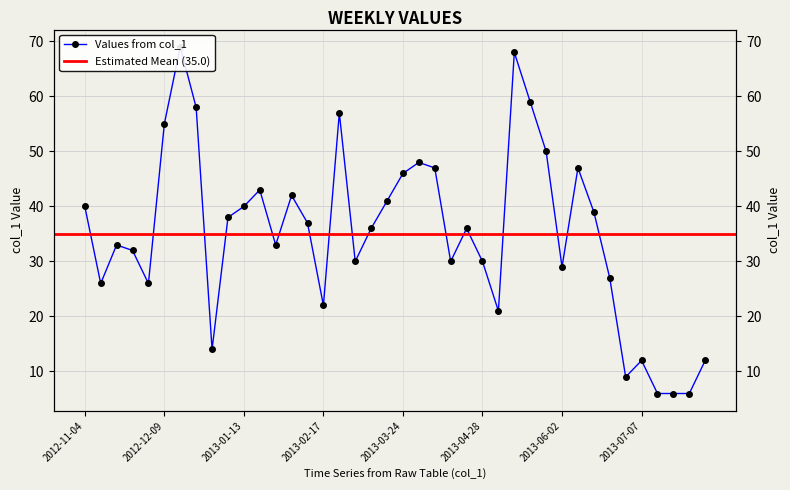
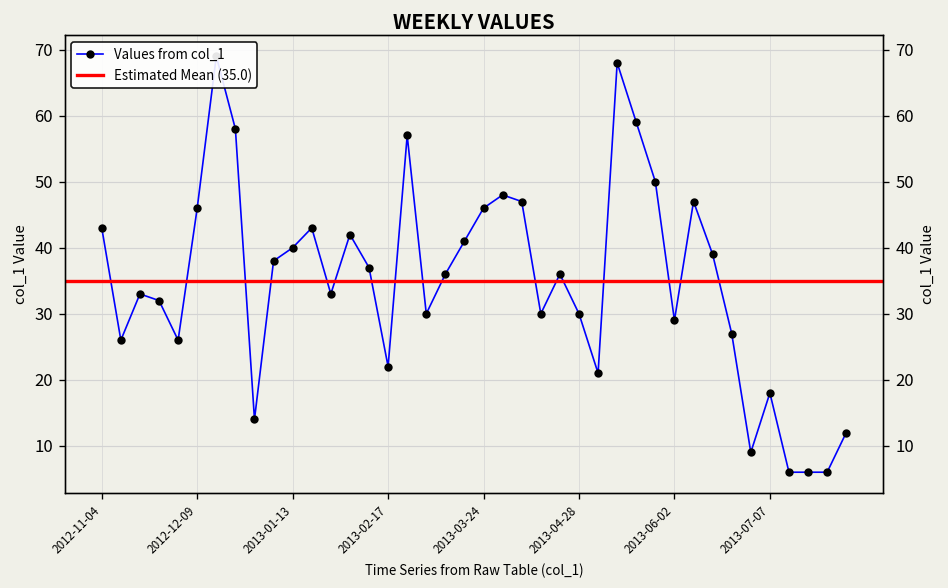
  {
-   "2012-11-04": 40,
-   "2012-12-09": 55,
+   "2012-11-04": 43,
+   "2012-12-09": 46,
    "2013-01-13": 40,
    "2013-02-17": 22,
    "2013-03-24": 46,
    "2013-04-28": 30,
    "2013-06-02": 29,
-   "2013-07-07": 12
+   "2013-07-07": 18
  }
